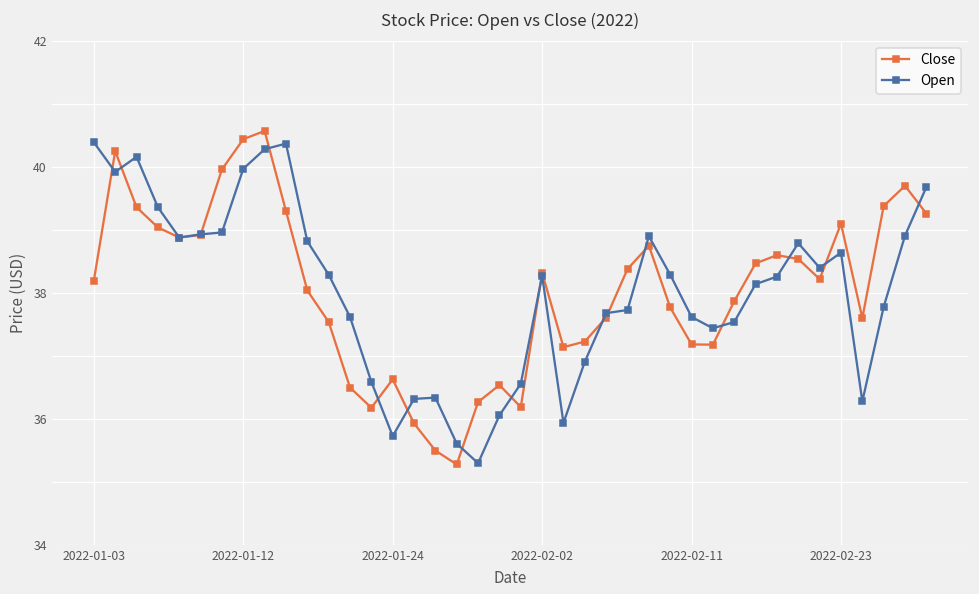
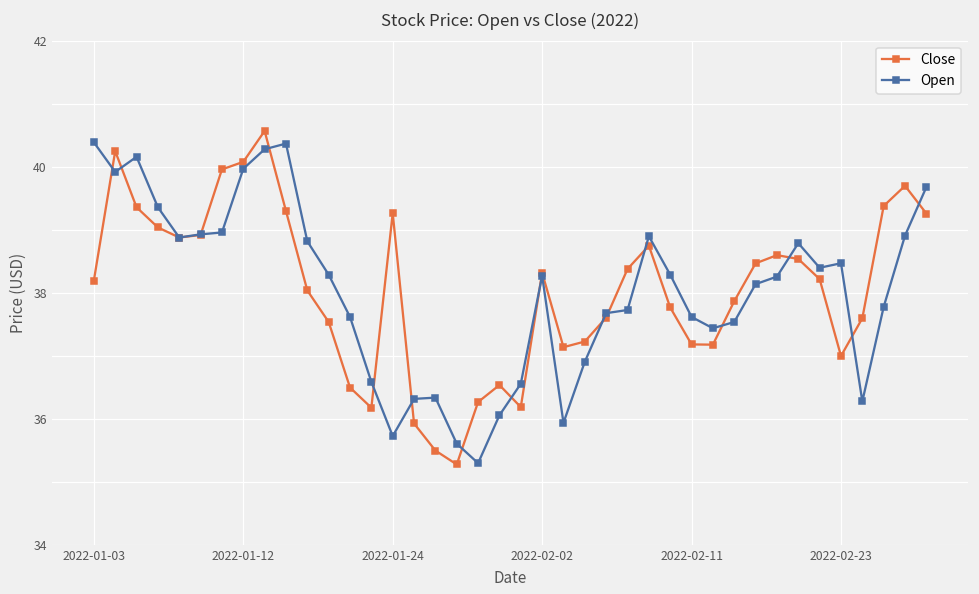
  {
    "Close": {
      "2022-01-03": 38.2,
-     "2022-01-12": 40.4,
-     "2022-01-24": 36.6,
+     "2022-01-12": 40.1,
+     "2022-01-24": 39.3,
      "2022-02-02": 38.3,
      "2022-02-11": 37.2,
-     "2022-02-23": 39.1
+     "2022-02-23": 37.0
    },
    "Open": {
      "2022-01-03": 40.4,
      "2022-01-12": 40.0,
      "2022-01-24": 35.7,
      "2022-02-02": 38.3,
      "2022-02-11": 37.6,
-     "2022-02-23": 38.6
+     "2022-02-23": 38.5
    }
  }
